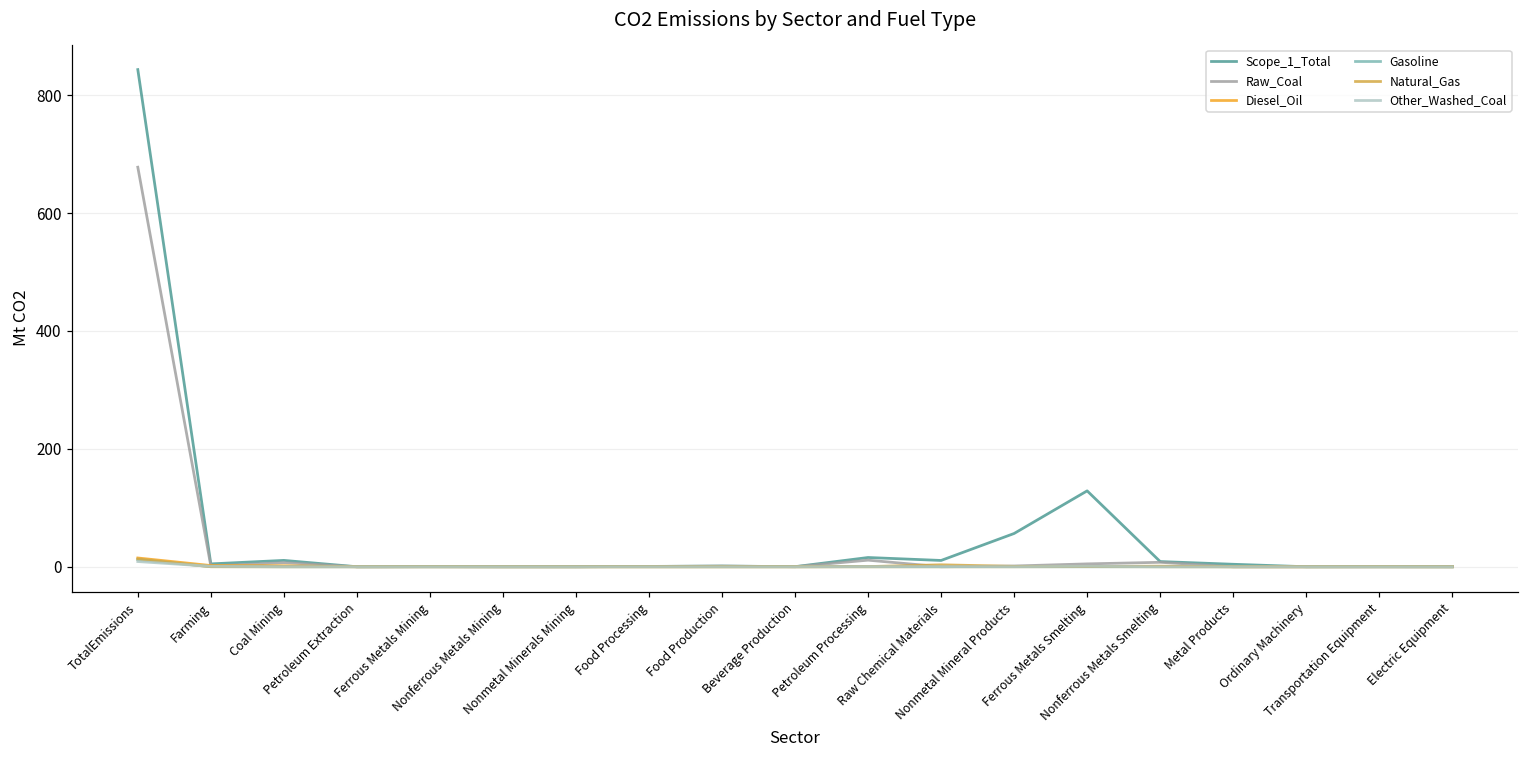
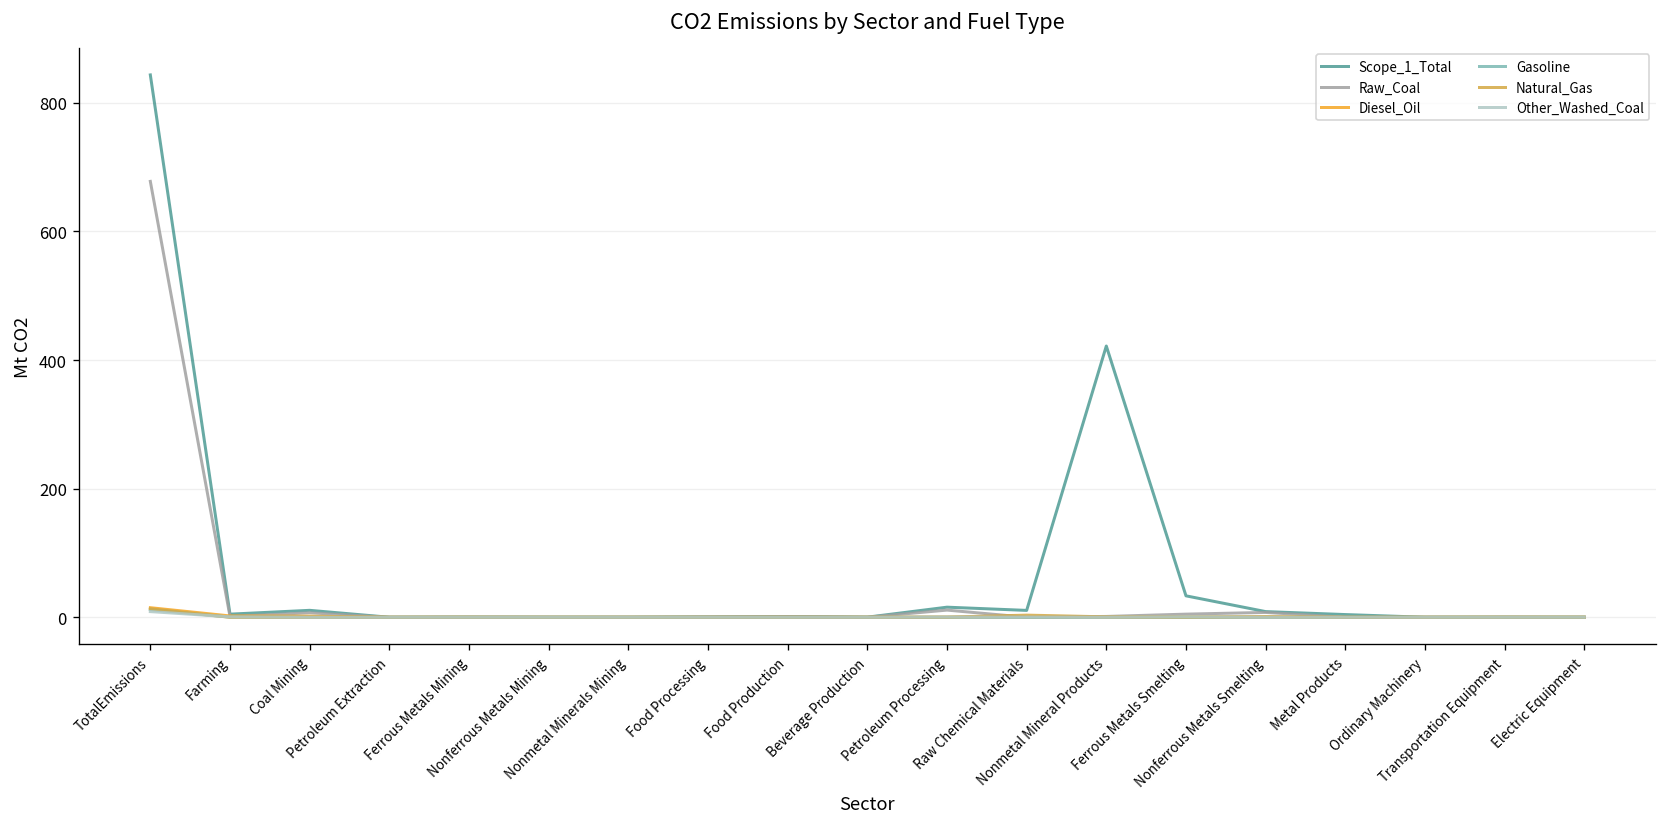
  {
    "Scope_1_Total": {
      "TotalEmissions": 840,
      "Raw Chemical Materials": 10,
-     "Nonmetal Mineral Products": 60,
-     "Ferrous Metals Smelting": 130
+     "Nonmetal Mineral Products": 420,
+     "Ferrous Metals Smelting": 30
    }
  }
